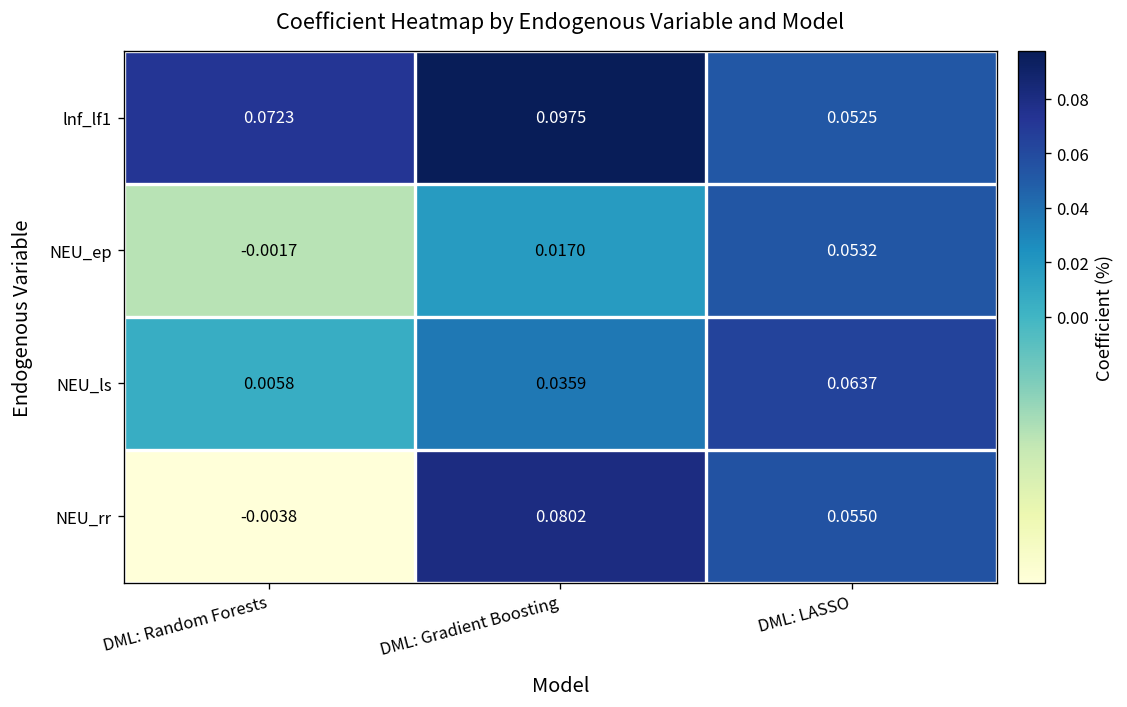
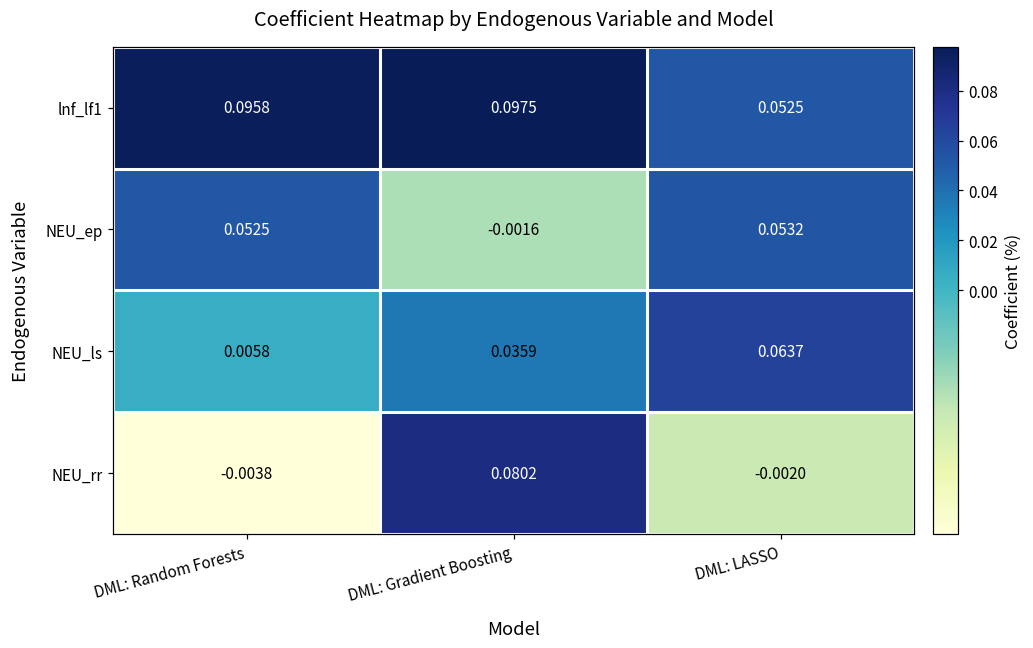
  {
    "lnf_lf1": {
-     "DML: Random Forests": 0.0723,
+     "DML: Random Forests": 0.0958,
      "DML: Gradient Boosting": 0.0975,
      "DML: LASSO": 0.0525
    },
    "NEU_ep": {
-     "DML: Random Forests": -0.0017,
-     "DML: Gradient Boosting": 0.0170,
+     "DML: Random Forests": 0.0525,
+     "DML: Gradient Boosting": -0.0016,
      "DML: LASSO": 0.0532
    },
    "NEU_ls": {
      "DML: Random Forests": 0.0058,
      "DML: Gradient Boosting": 0.0359,
      "DML: LASSO": 0.0637
    },
    "NEU_rr": {
      "DML: Random Forests": -0.0038,
      "DML: Gradient Boosting": 0.0802,
-     "DML: LASSO": 0.0550
+     "DML: LASSO": -0.0020
    }
  }
